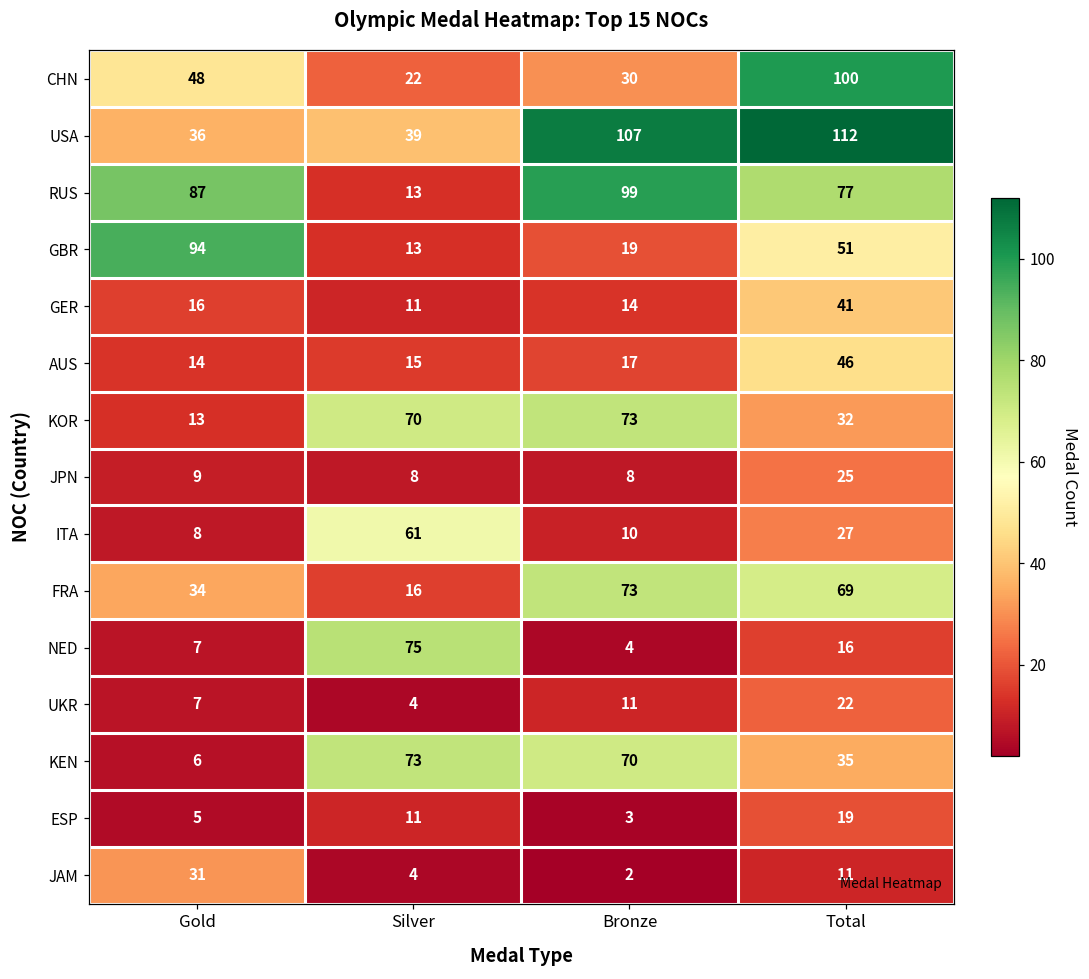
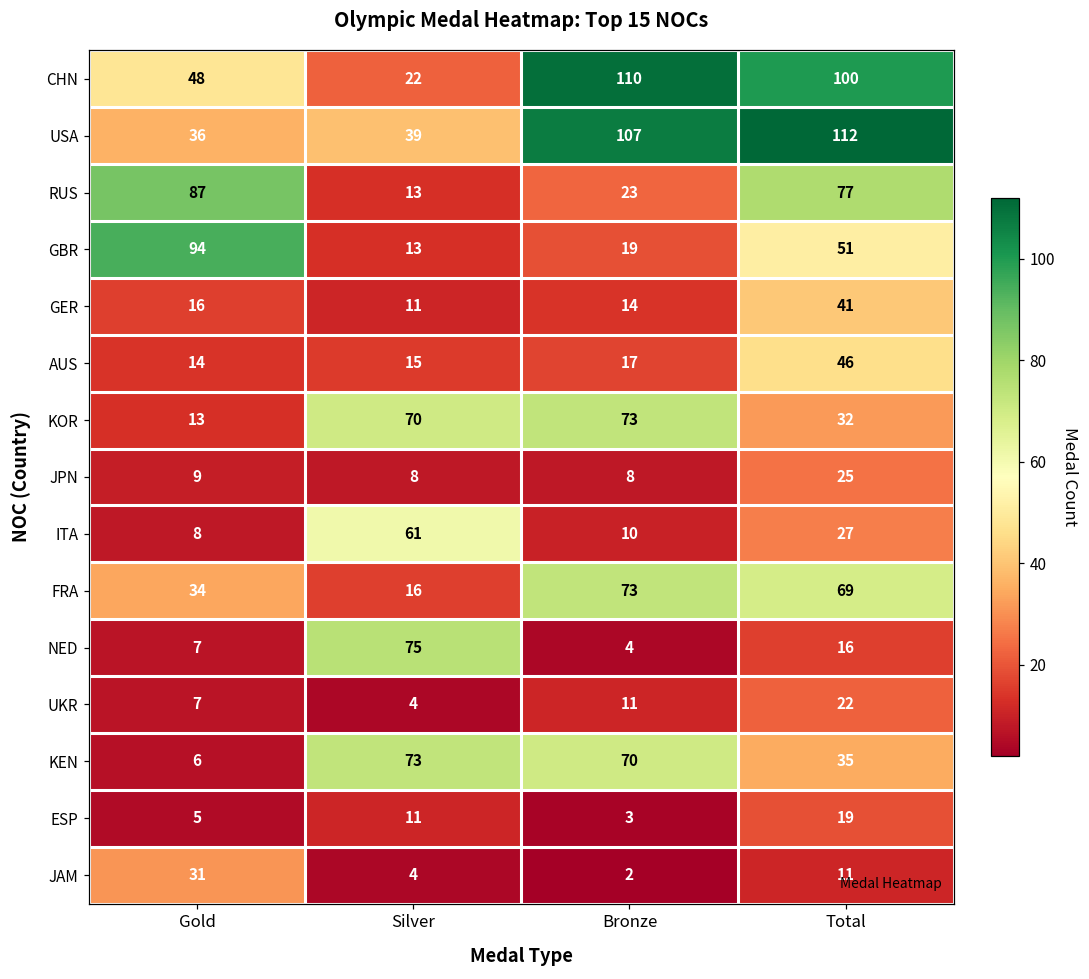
  {
    "CHN": {
      "Gold": 48,
      "Silver": 22,
-     "Bronze": 30,
+     "Bronze": 110,
      "Total": 100
    },
    "USA": {
      "Gold": 36,
      "Silver": 39,
      "Bronze": 107,
      "Total": 112
    },
    "RUS": {
      "Gold": 87,
      "Silver": 13,
-     "Bronze": 99,
+     "Bronze": 23,
      "Total": 77
    },
    "GBR": {
      "Gold": 94,
      "Silver": 13,
      "Bronze": 19,
      "Total": 51
    },
    "GER": {
      "Gold": 16,
      "Silver": 11,
      "Bronze": 14,
      "Total": 41
    },
    "AUS": {
      "Gold": 14,
      "Silver": 15,
      "Bronze": 17,
      "Total": 46
    },
    "KOR": {
      "Gold": 13,
      "Silver": 70,
      "Bronze": 73,
      "Total": 32
    },
    "JPN": {
      "Gold": 9,
      "Silver": 8,
      "Bronze": 8,
      "Total": 25
    },
    "ITA": {
      "Gold": 8,
      "Silver": 61,
      "Bronze": 10,
      "Total": 27
    },
    "FRA": {
      "Gold": 34,
      "Silver": 16,
      "Bronze": 73,
      "Total": 69
    },
    "NED": {
      "Gold": 7,
      "Silver": 75,
      "Bronze": 4,
      "Total": 16
    },
    "UKR": {
      "Gold": 7,
      "Silver": 4,
      "Bronze": 11,
      "Total": 22
    },
    "KEN": {
      "Gold": 6,
      "Silver": 73,
      "Bronze": 70,
      "Total": 35
    },
    "ESP": {
      "Gold": 5,
      "Silver": 11,
      "Bronze": 3,
      "Total": 19
    },
    "JAM": {
      "Gold": 31,
      "Silver": 4,
      "Bronze": 2
    }
  }
